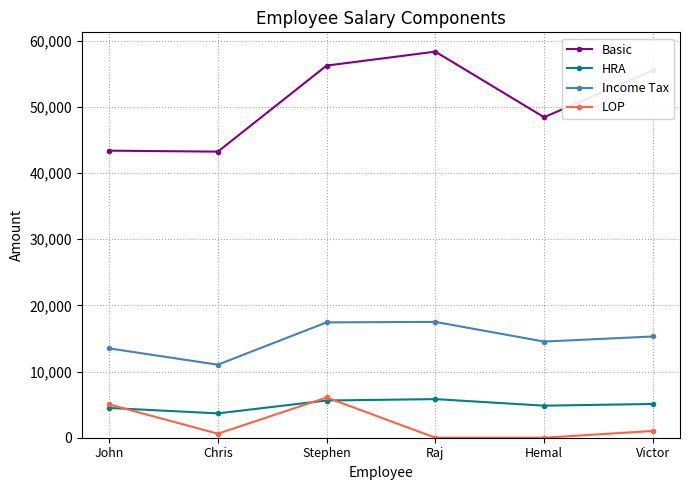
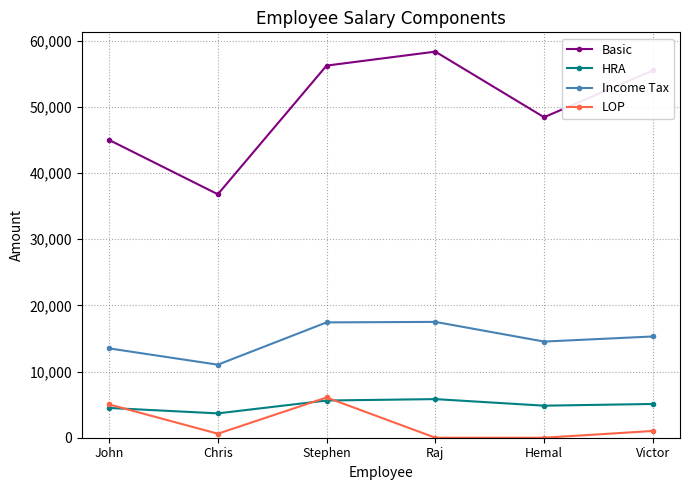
  {
    "Basic": {
-     "John": "43,000",
-     "Chris": "43,000",
+     "John": "45,000",
+     "Chris": "37,000",
      "Stephen": "56,000",
      "Raj": "58,000",
      "Hemal": "48,000"
    },
    "HRA": {
      "John": "5,000",
      "Chris": "4,000",
      "Stephen": "6,000",
      "Raj": "6,000",
      "Hemal": "5,000",
      "Victor": "5,000"
    },
    "Income Tax": {
      "John": "14,000",
      "Chris": "11,000",
      "Stephen": "17,000",
      "Raj": "18,000",
      "Hemal": "15,000",
      "Victor": "15,000"
    },
    "LOP": {
      "John": "5,000",
      "Chris": "1,000",
      "Stephen": "6,000",
      "Raj": "0",
      "Hemal": "0",
      "Victor": "1,000"
    }
  }
